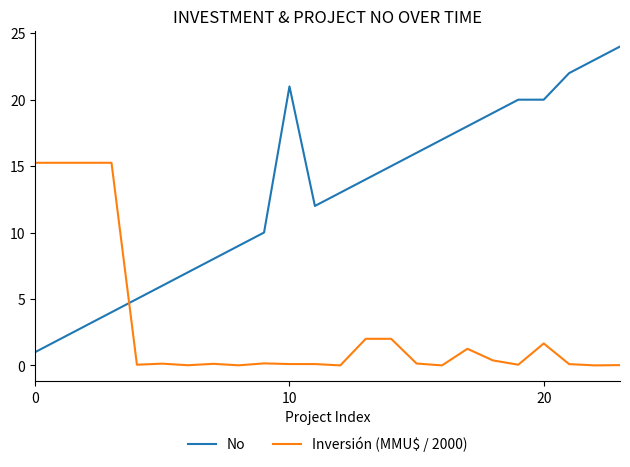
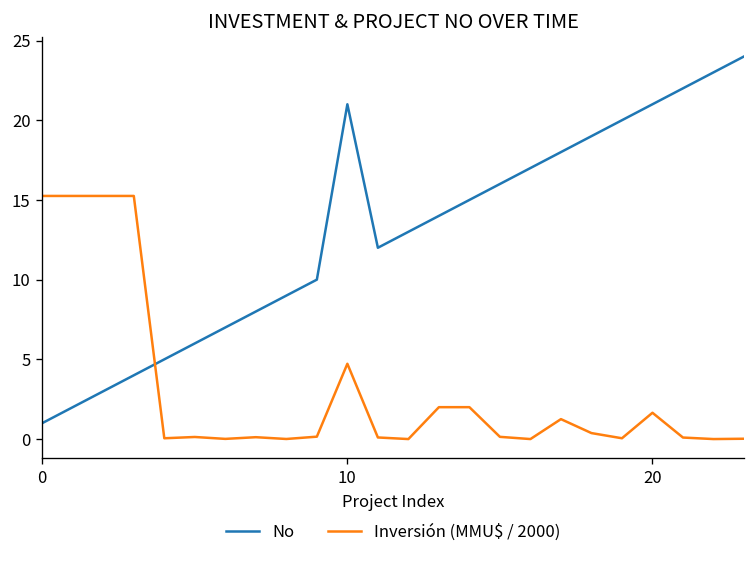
  {
    "No": {
      "0": 1,
      "10": 21,
-     "20": 20
+     "20": 21
    },
    "Inversión (MMU$ / 2000)": {
      "0": 15.3,
-     "10": 0.1,
+     "10": 4.7,
      "20": 1.6
    }
  }
